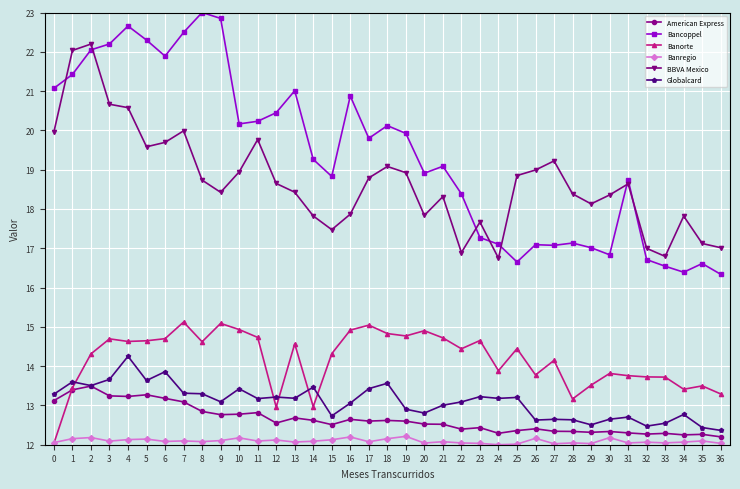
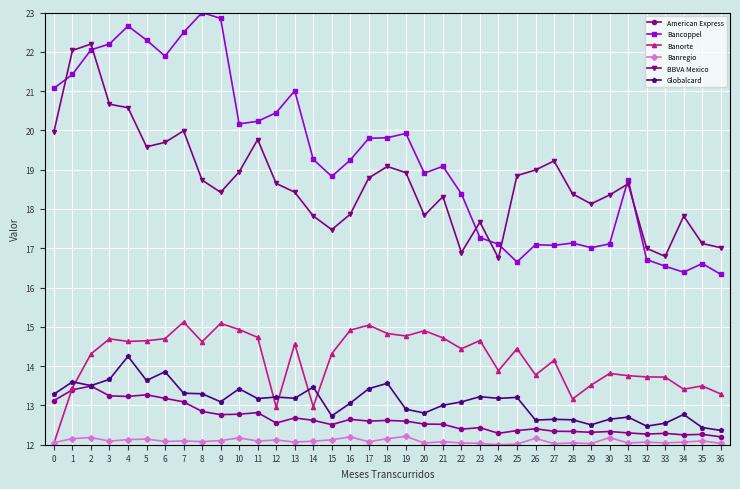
  {
    "Bancoppel": {
      "0": 21.1,
      "1": 21.4,
      "2": 22.0,
      "3": 22.2,
      "4": 22.7,
      "5": 22.3,
      "6": 21.9,
      "7": 22.5,
      "8": 23.0,
      "9": 22.8,
      "10": 20.2,
      "11": 20.2,
      "12": 20.4,
      "13": 21.0,
      "14": 19.3,
      "15": 18.8,
-     "16": 20.9,
+     "16": 19.2,
      "17": 19.8,
-     "18": 20.1,
+     "18": 19.8,
      "19": 19.9,
      "20": 18.9,
      "21": 19.1,
      "22": 18.4,
      "23": 17.3,
      "24": 17.1,
      "25": 16.7,
      "26": 17.1,
      "27": 17.1,
      "28": 17.1,
      "29": 17.0,
-     "30": 16.8,
+     "30": 17.1,
      "31": 18.7,
      "32": 16.7,
      "33": 16.5,
      "34": 16.4,
      "35": 16.6,
      "36": 16.3
    },
    "Banorte": {
      "2": 14.3,
      "3": 14.7,
      "4": 14.6,
      "5": 14.6,
      "6": 14.7,
      "7": 15.1,
      "8": 14.6,
      "9": 15.1,
      "10": 14.9,
      "11": 14.7,
      "12": 13.0,
      "13": 14.6,
      "14": 13.0,
      "15": 14.3,
      "16": 14.9,
      "17": 15.0,
      "18": 14.8,
      "19": 14.8,
      "20": 14.9,
      "21": 14.7,
      "22": 14.4,
      "23": 14.7,
      "24": 13.9,
      "25": 14.4,
      "26": 13.8,
      "27": 14.1,
      "28": 13.2,
      "29": 13.5,
      "30": 13.8,
      "31": 13.8,
      "32": 13.7,
      "33": 13.7,
      "34": 13.4,
      "35": 13.5,
      "36": 13.3
    },
    "Banregio": {
      "1": 12.2,
      "2": 12.2,
      "3": 12.1,
      "4": 12.1,
      "5": 12.1,
      "6": 12.1,
      "7": 12.1,
      "8": 12.1,
      "9": 12.1,
      "10": 12.2,
      "11": 12.1,
      "12": 12.1,
      "13": 12.1,
      "14": 12.1,
      "15": 12.1,
      "16": 12.2,
      "17": 12.1,
      "18": 12.2,
      "19": 12.2,
      "20": 12.0,
      "21": 12.1,
      "22": 12.0,
      "23": 12.0,
      "24": 12.0,
      "25": 12.0,
      "26": 12.2,
      "27": 12.0,
      "28": 12.0,
      "29": 12.0,
      "30": 12.2,
      "31": 12.0,
      "32": 12.1,
      "33": 12.0,
      "34": 12.1,
      "35": 12.1,
      "36": 12.0
    }
  }
